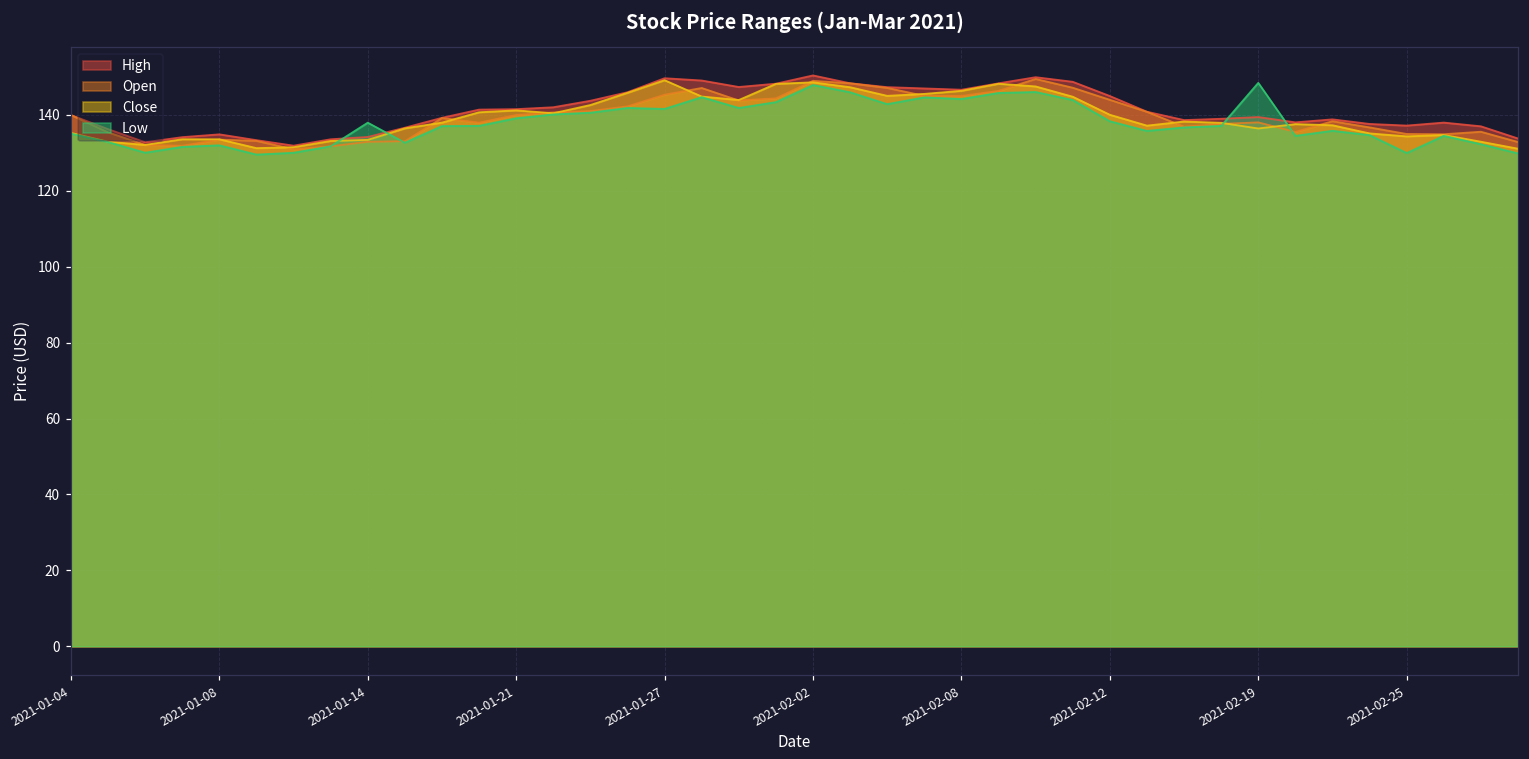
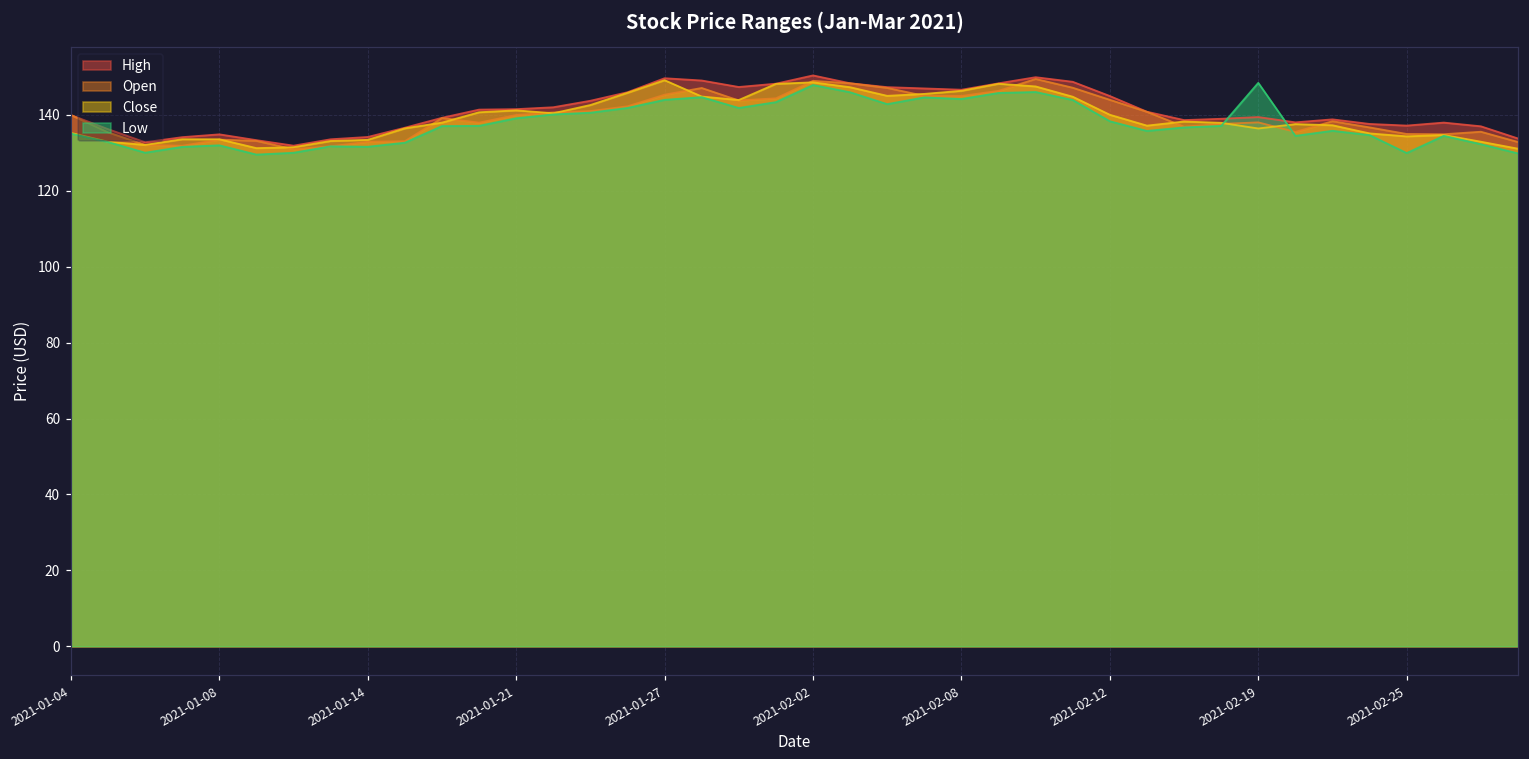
  {
    "Low": {
      "2021-01-08": 132,
-     "2021-01-14": 138,
+     "2021-01-14": 132,
      "2021-01-21": 139,
-     "2021-01-27": 142,
+     "2021-01-27": 144,
      "2021-02-08": 144,
      "2021-02-12": 138,
      "2021-02-19": 148,
      "2021-02-25": 130
    }
  }
